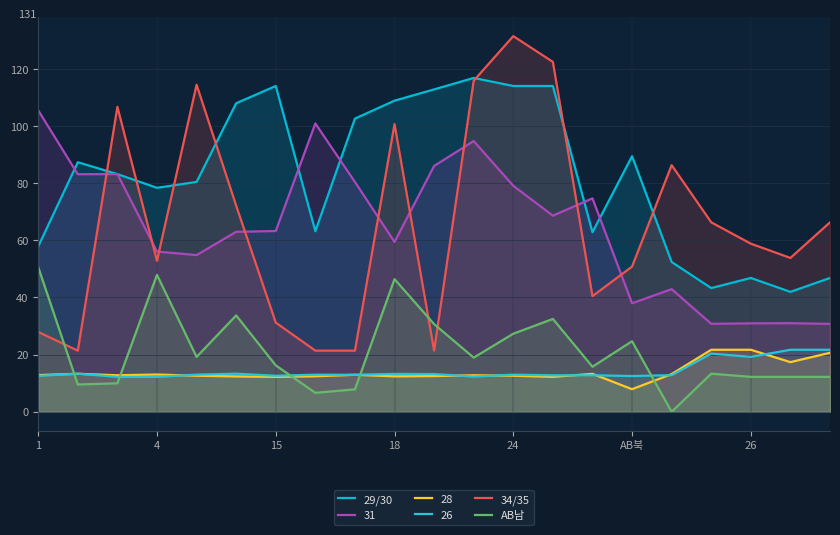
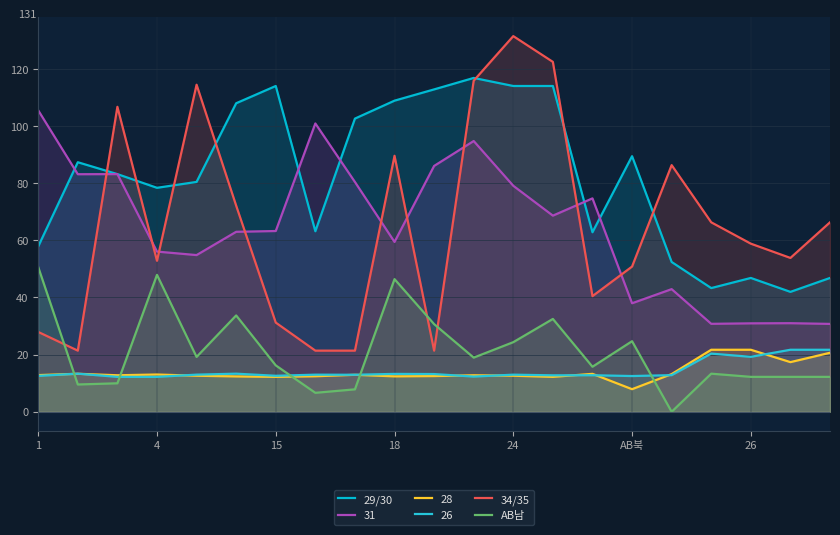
  {
    "31": {
      "1": 105,
      "4": 56,
      "15": 63,
      "18": 59,
      "24": 79,
      "AB북": 38,
      "26": 31
    },
    "28": {
      "AB북": 8,
      "26": 22
    },
    "34/35": {
      "1": 28,
      "4": 53,
      "15": 31,
-     "18": 101,
+     "18": 90,
      "24": 131,
      "AB북": 51,
      "26": 59
    },
    "AB남": {
      "1": 51,
      "4": 48,
      "15": 16,
      "18": 46,
-     "24": 27,
+     "24": 24,
      "AB북": 25,
      "26": 12
    }
  }
